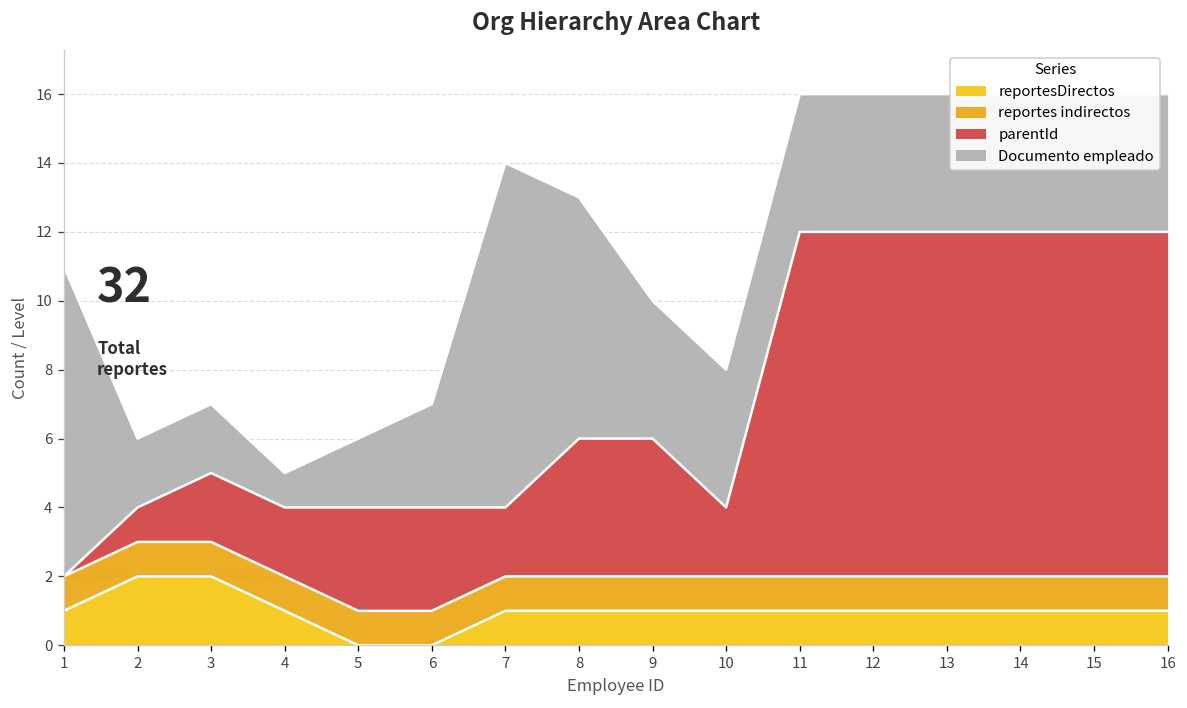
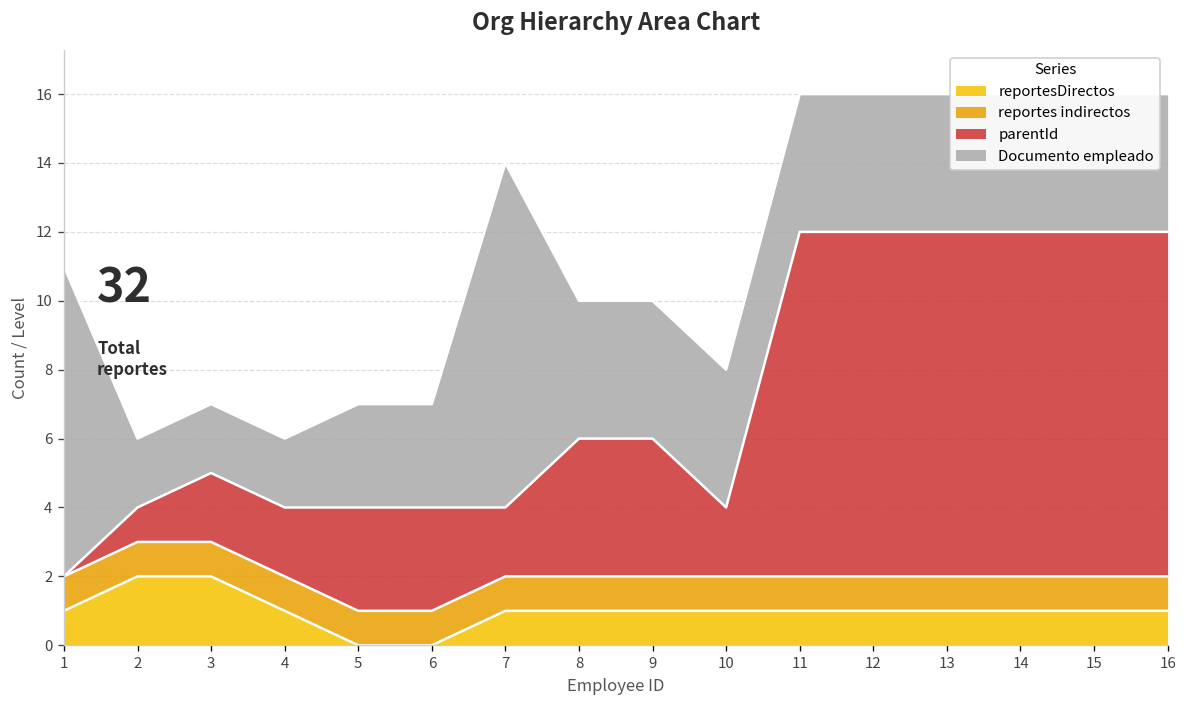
  {
    "parentId": {
      "2": 1,
      "3": 2,
      "4": 2,
      "5": 3,
      "6": 3,
      "7": 2,
      "8": 4,
      "9": 4,
      "10": 2,
      "11": 10,
      "12": 10,
      "13": 10,
      "14": 10,
      "15": 10,
      "16": 10
    },
    "Documento empleado": {
      "1": 9,
      "2": 2,
      "3": 2,
-     "4": 1,
-     "5": 2,
+     "4": 2,
+     "5": 3,
      "6": 3,
      "7": 10,
-     "8": 7,
+     "8": 4,
      "9": 4,
      "10": 4,
      "11": 4,
      "12": 4,
      "13": 4,
      "16": 4
    }
  }
